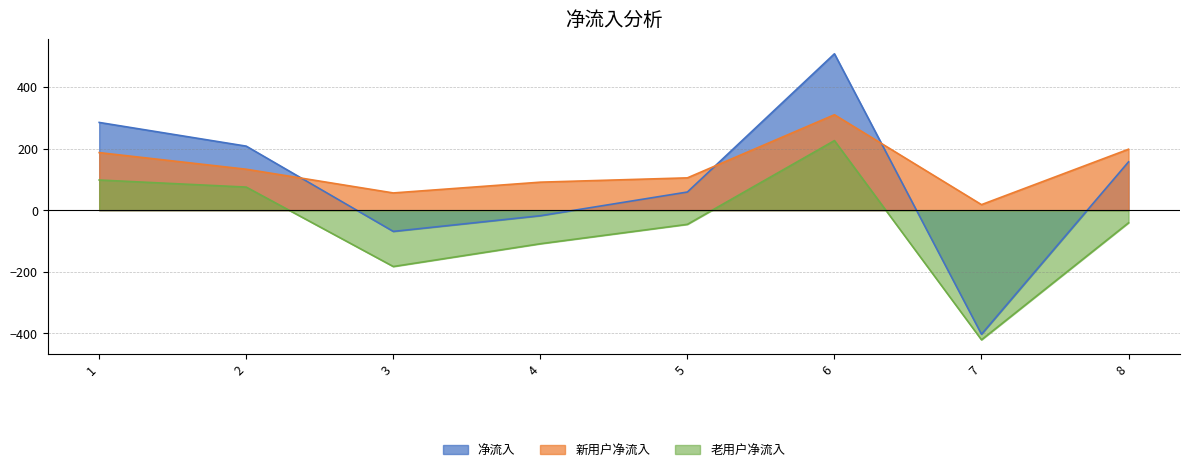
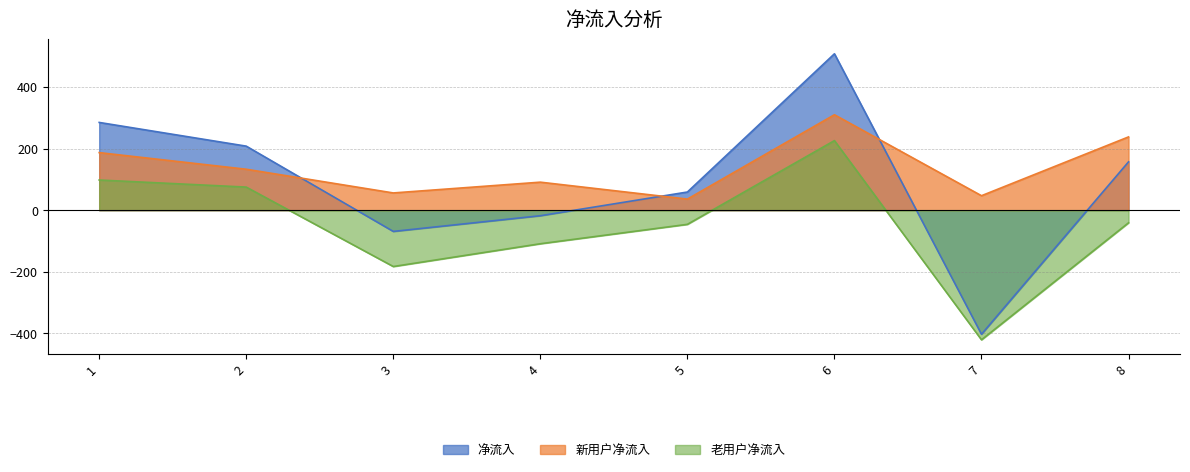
  {
    "新用户净流入": {
      "1": 190,
      "2": 130,
      "3": 60,
      "4": 90,
-     "5": 110,
+     "5": 40,
      "6": 310,
-     "7": 20,
-     "8": 200
+     "7": 50,
+     "8": 240
    }
  }
